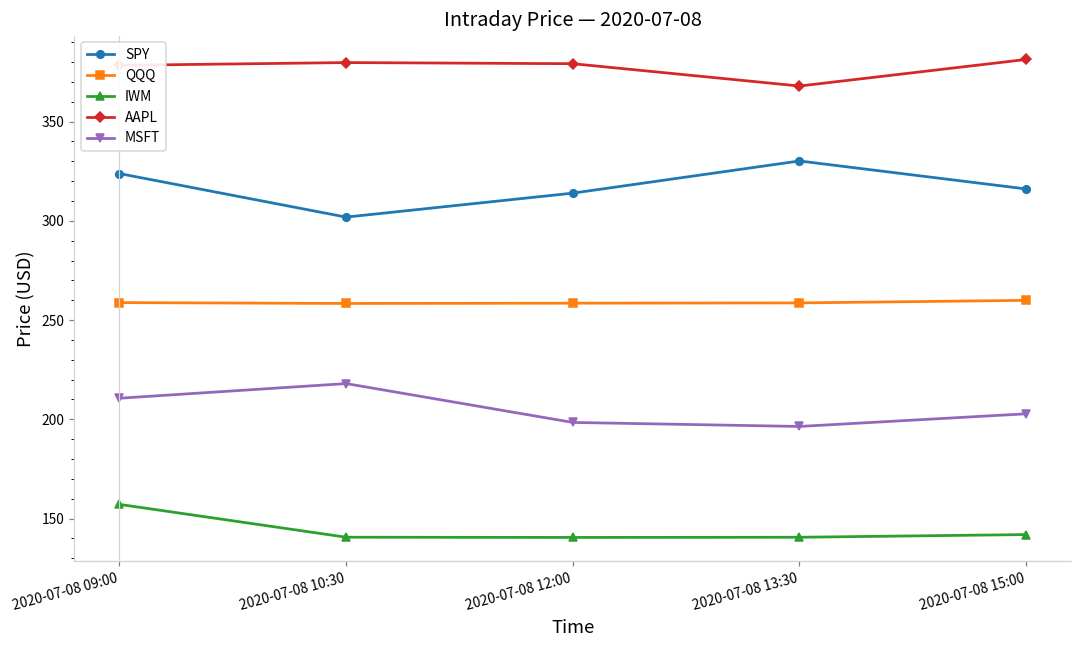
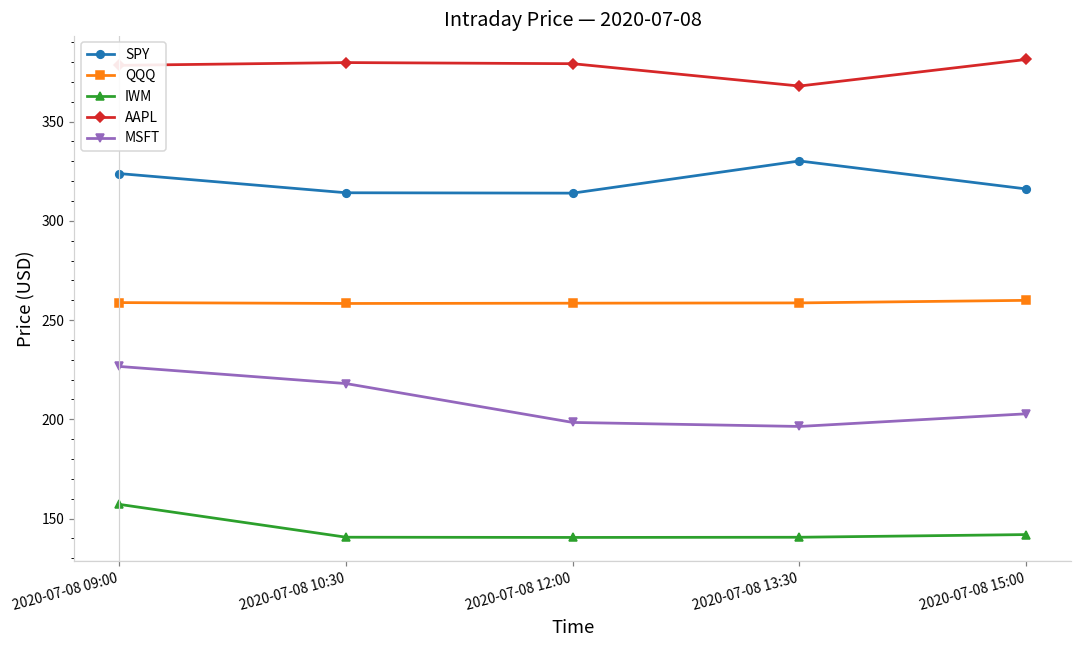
  {
    "SPY": {
      "2020-07-08 09:00": 324,
-     "2020-07-08 10:30": 302,
+     "2020-07-08 10:30": 314,
      "2020-07-08 12:00": 314,
      "2020-07-08 13:30": 330,
      "2020-07-08 15:00": 316
    },
    "QQQ": {
      "2020-07-08 09:00": 259,
      "2020-07-08 10:30": 258,
      "2020-07-08 12:00": 259,
      "2020-07-08 13:30": 259,
      "2020-07-08 15:00": 260
    },
    "IWM": {
      "2020-07-08 09:00": 157,
      "2020-07-08 10:30": 141,
      "2020-07-08 12:00": 140,
      "2020-07-08 13:30": 141,
      "2020-07-08 15:00": 142
    },
    "AAPL": {
      "2020-07-08 10:30": 380,
      "2020-07-08 12:00": 379,
      "2020-07-08 13:30": 368,
      "2020-07-08 15:00": 381
    },
    "MSFT": {
-     "2020-07-08 09:00": 211,
+     "2020-07-08 09:00": 227,
      "2020-07-08 10:30": 218,
      "2020-07-08 12:00": 198,
      "2020-07-08 13:30": 196,
      "2020-07-08 15:00": 203
    }
  }
